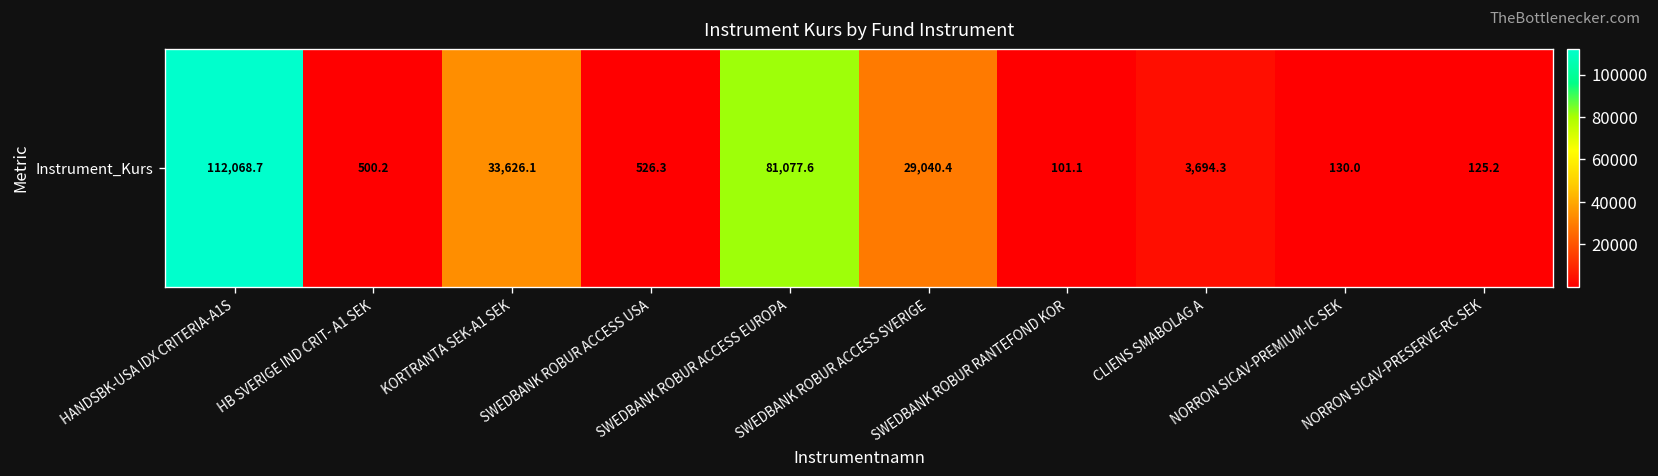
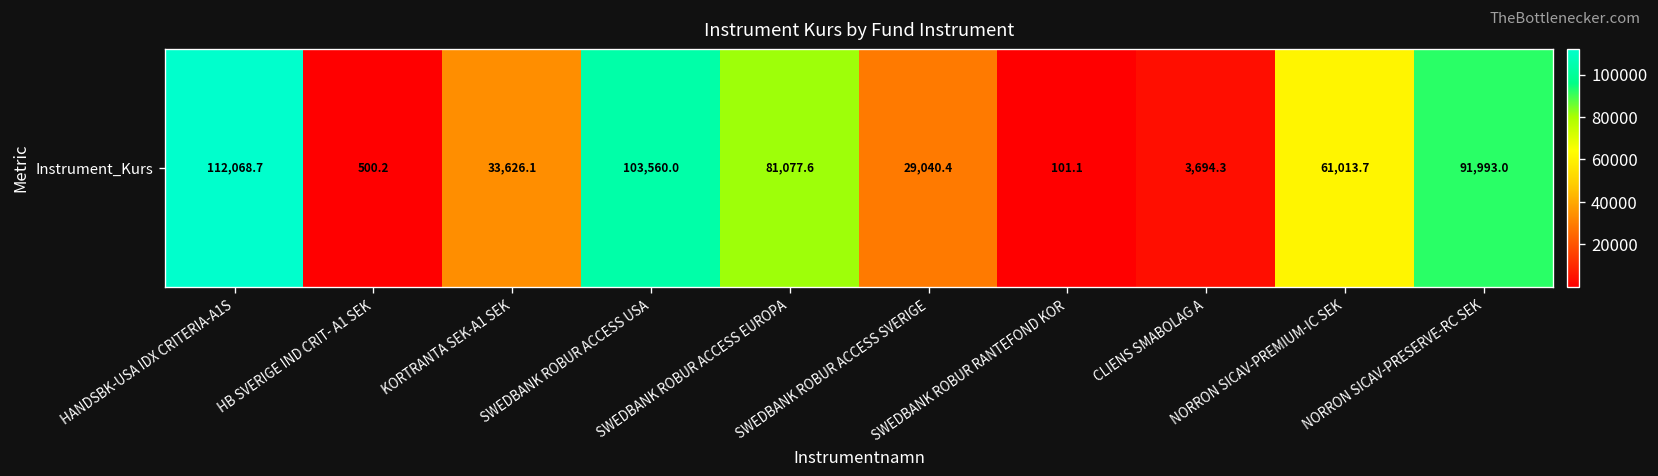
  {
    "Instrument_Kurs": {
      "HANDSBK-USA IDX CRITERIA-A1S": "112,068.7",
      "HB SVERIGE IND CRIT- A1 SEK": "500.2",
      "KORTRANTA SEK-A1 SEK": "33,626.1",
-     "SWEDBANK ROBUR ACCESS USA": "526.3",
+     "SWEDBANK ROBUR ACCESS USA": "103,560.0",
      "SWEDBANK ROBUR ACCESS EUROPA": "81,077.6",
      "SWEDBANK ROBUR ACCESS SVERIGE": "29,040.4",
      "SWEDBANK ROBUR RANTEFOND KOR": "101.1",
      "CLIENS SMABOLAG A": "3,694.3",
-     "NORRON SICAV-PREMIUM-IC SEK": "130.0",
-     "NORRON SICAV-PRESERVE-RC SEK": "125.2"
+     "NORRON SICAV-PREMIUM-IC SEK": "61,013.7",
+     "NORRON SICAV-PRESERVE-RC SEK": "91,993.0"
    }
  }
